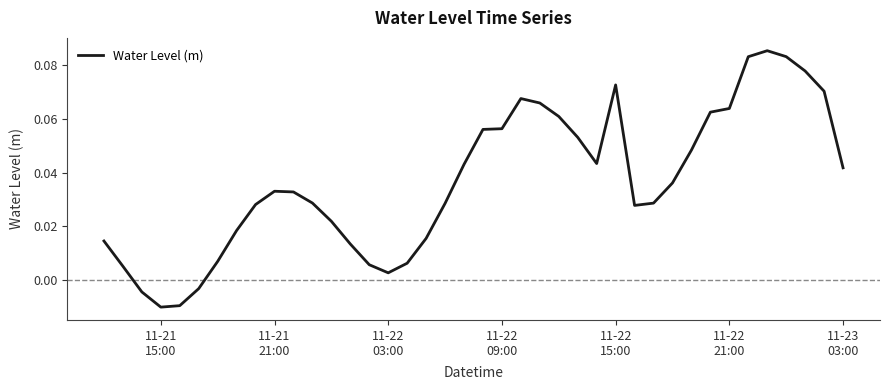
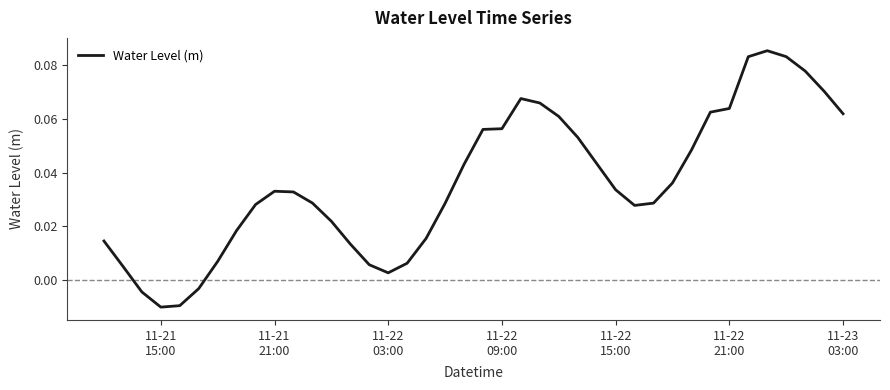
  {
    "11-21 15:00": -0.010,
    "11-21 21:00": 0.033,
    "11-22 03:00": 0.003,
    "11-22 09:00": 0.056,
-   "11-22 15:00": 0.073,
+   "11-22 15:00": 0.034,
    "11-22 21:00": 0.064,
-   "11-23 03:00": 0.042
+   "11-23 03:00": 0.062
  }
